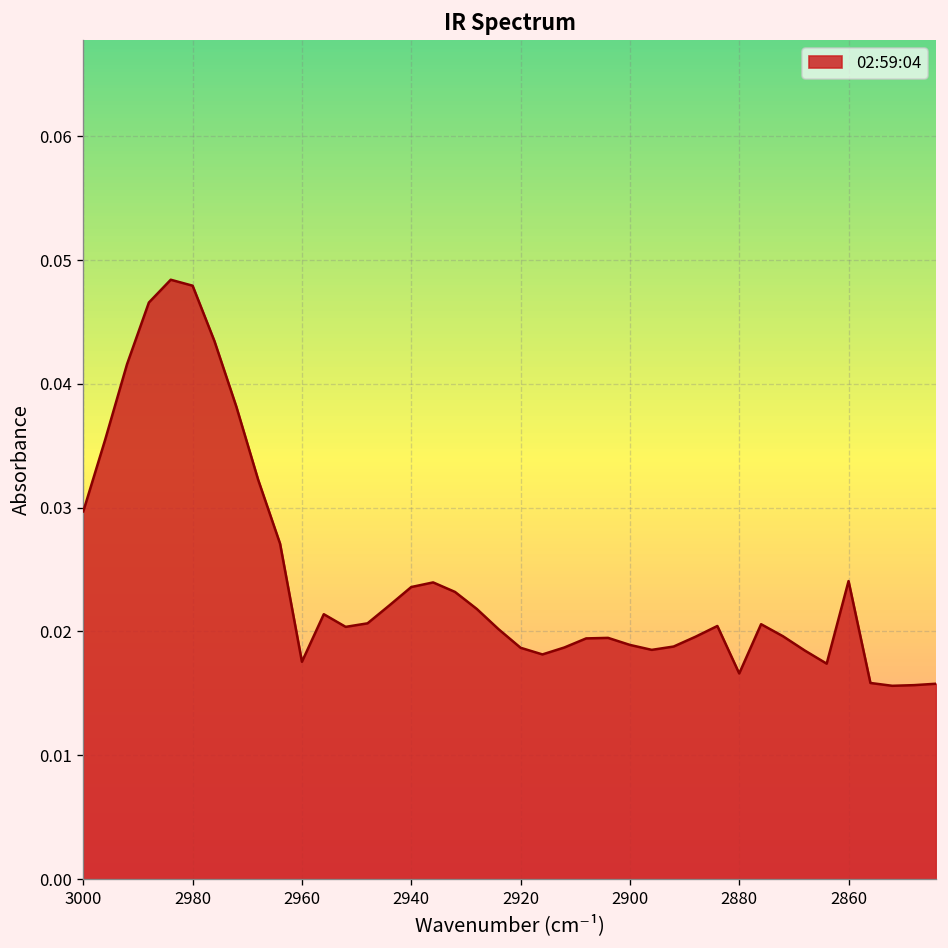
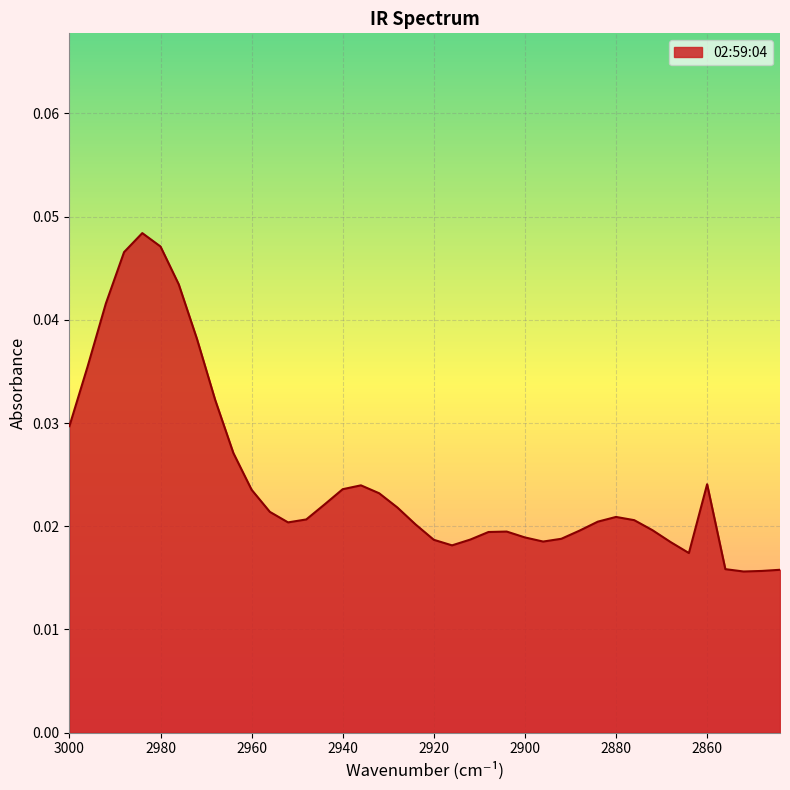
  {
    "3000": 0.0297,
-   "2980": 0.0479,
-   "2960": 0.0175,
+   "2980": 0.0471,
+   "2960": 0.0235,
    "2940": 0.0236,
    "2920": 0.0187,
    "2900": 0.0189,
-   "2880": 0.0166,
+   "2880": 0.0209,
    "2860": 0.0241
  }
